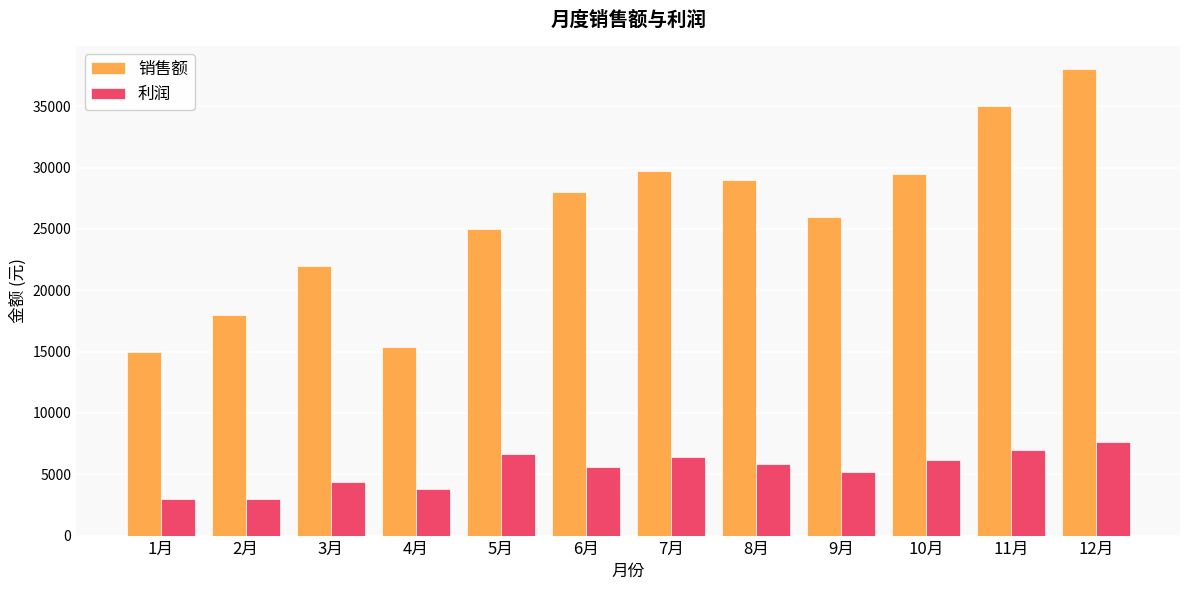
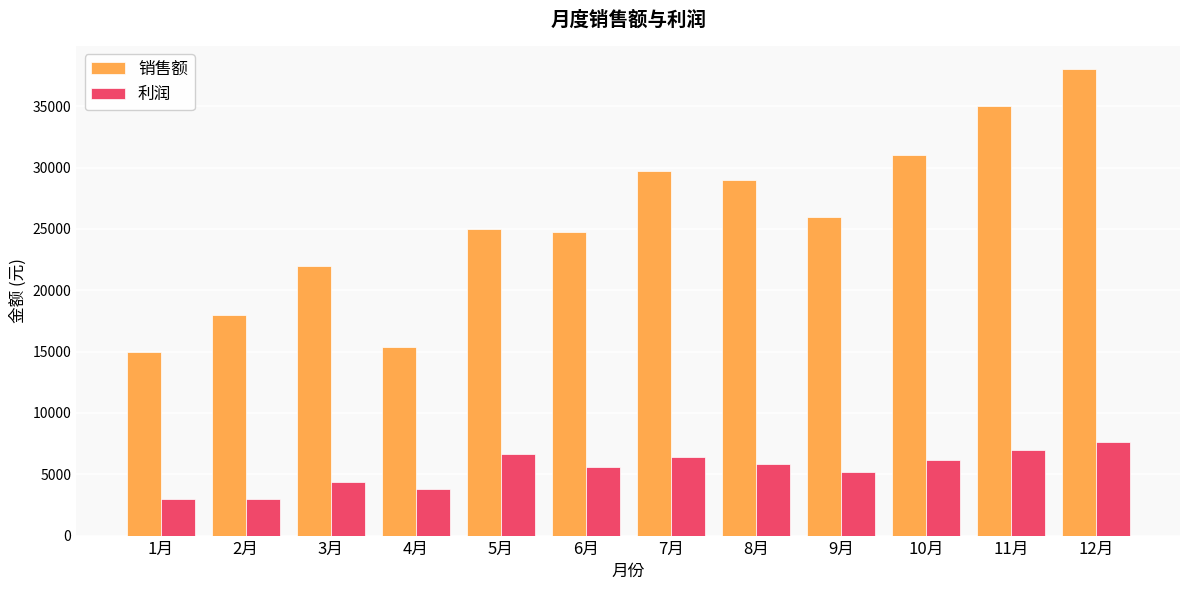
  {
    "销售额": {
      "1月": 15000,
      "2月": 18000,
      "3月": 22000,
      "4月": 15400,
      "5月": 25000,
-     "6月": 28000,
+     "6月": 24700,
      "7月": 29700,
      "8月": 29000,
      "9月": 26000,
-     "10月": 29500,
+     "10月": 31000,
      "11月": 35000,
      "12月": 38000
    },
    "利润": {
      "1月": 3000,
      "2月": 3000,
      "3月": 4400,
      "4月": 3800,
      "5月": 6600,
      "6月": 5600,
      "7月": 6400,
      "8月": 5800,
      "9月": 5200,
      "10月": 6200,
      "11月": 7000,
      "12月": 7600
    }
  }
